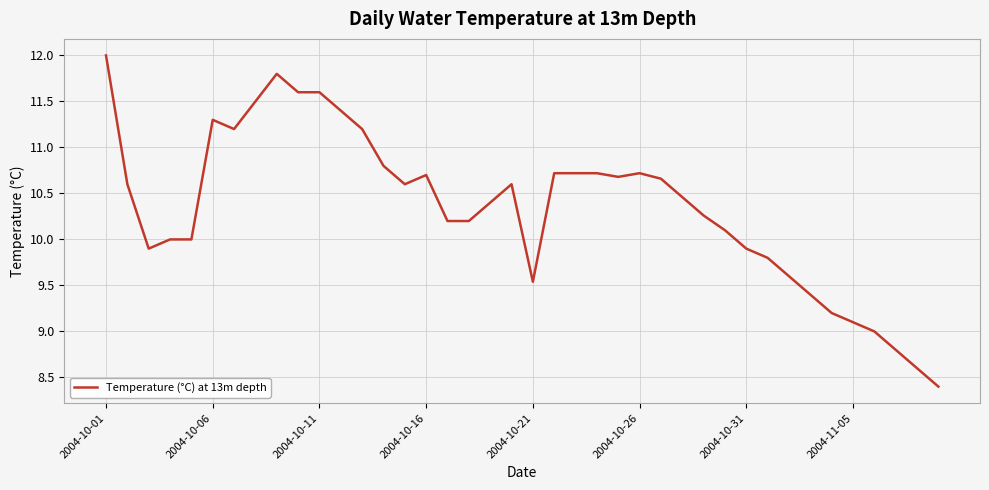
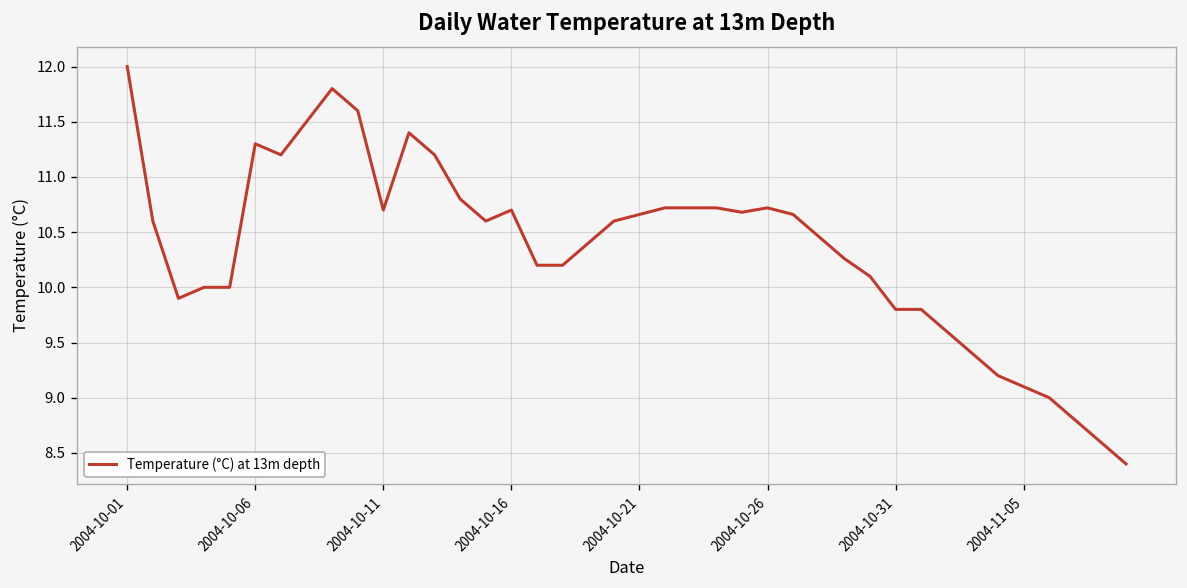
  {
    "2004-10-01": 12.0,
    "2004-10-06": 11.3,
-   "2004-10-11": 11.6,
+   "2004-10-11": 10.7,
    "2004-10-16": 10.7,
-   "2004-10-21": 9.5,
+   "2004-10-21": 10.7,
    "2004-10-26": 10.7,
-   "2004-10-31": 9.9,
+   "2004-10-31": 9.8,
    "2004-11-05": 9.1
  }
